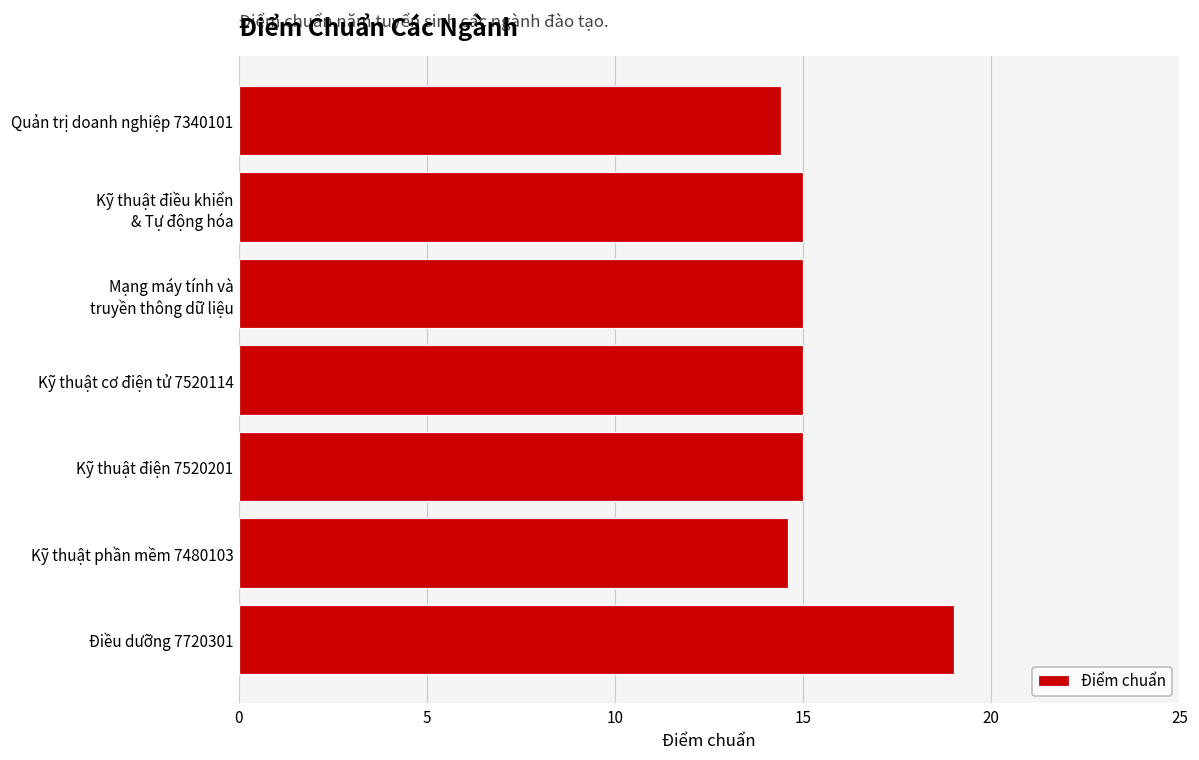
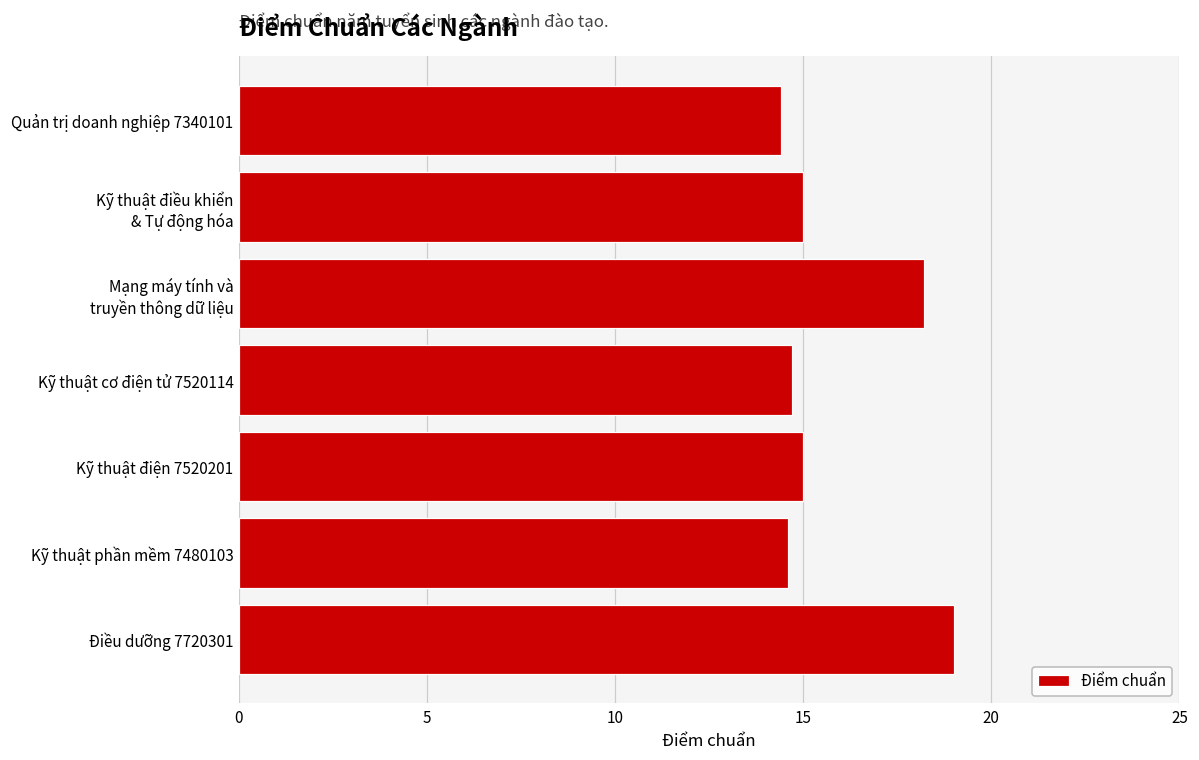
  {
    "Quản trị doanh nghiệp 7340101": 14.4,
    "Kỹ thuật điều khiển & Tự động hóa": 15.0,
-   "Mạng máy tính và truyền thông dữ liệu": 15.0,
-   "Kỹ thuật cơ điện tử 7520114": 15.0,
+   "Mạng máy tính và truyền thông dữ liệu": 18.2,
+   "Kỹ thuật cơ điện tử 7520114": 14.7,
    "Kỹ thuật điện 7520201": 15.0,
    "Kỹ thuật phần mềm 7480103": 14.6,
    "Điều dưỡng 7720301": 19.0
  }
